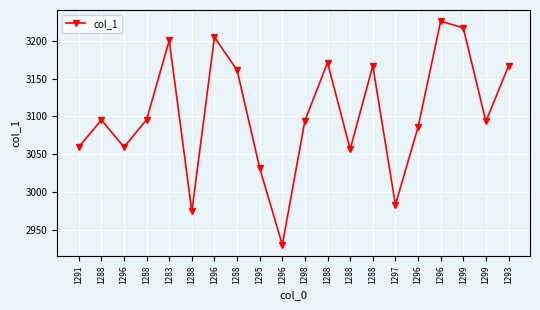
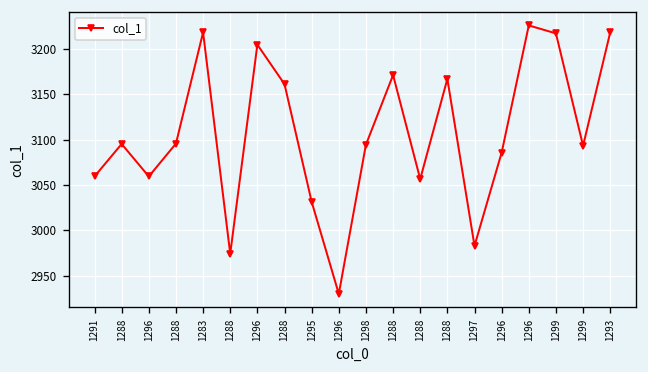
  {
    "1291": 3060,
-   "1283": 3200,
+   "1283": 3220,
    "1295": 3030,
    "1298": 3090,
    "1297": 2980,
-   "1293": 3170
+   "1293": 3220
  }
